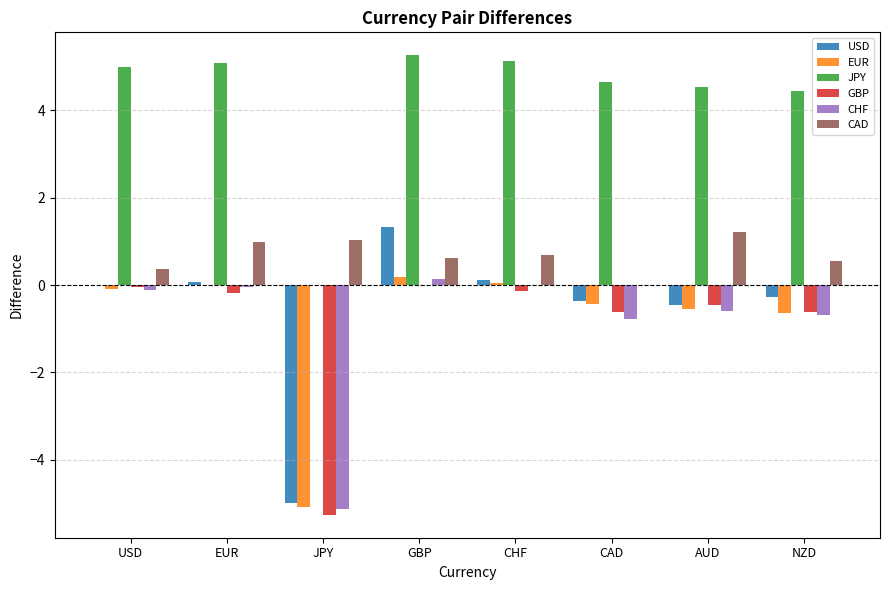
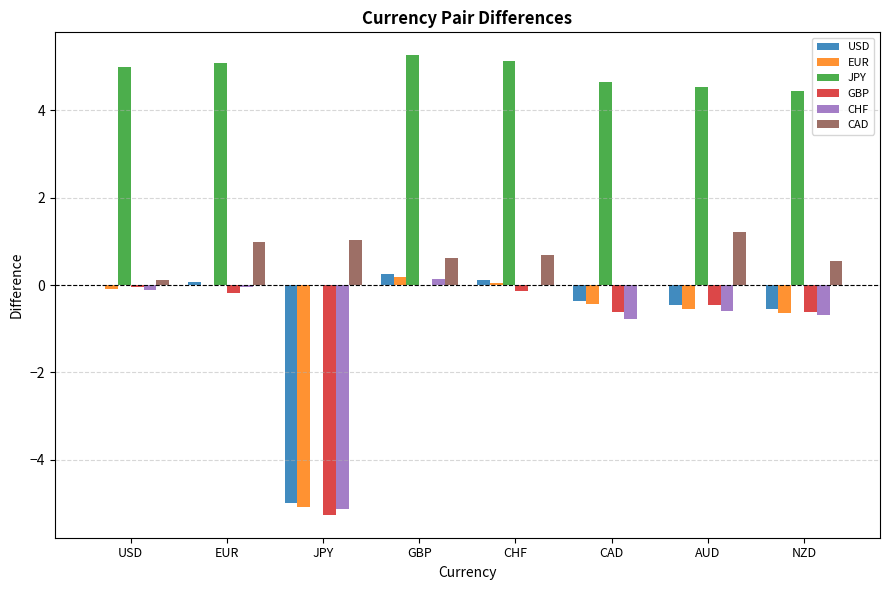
  {
    "USD": {
      "USD": 0.0,
      "EUR": 0.1,
      "JPY": -5.0,
-     "GBP": 1.3,
+     "GBP": 0.3,
      "CHF": 0.1,
      "CAD": -0.4,
      "AUD": -0.5,
-     "NZD": -0.3
+     "NZD": -0.6
    },
    "EUR": {
      "USD": -0.1,
      "EUR": 0.0,
      "JPY": -5.1,
      "GBP": 0.2,
      "CAD": -0.4,
      "AUD": -0.5,
      "NZD": -0.6
    },
    "JPY": {
      "USD": 5.0,
      "EUR": 5.1,
      "JPY": 0.0,
      "GBP": 5.3,
      "CHF": 5.1,
      "CAD": 4.6,
      "AUD": 4.5,
      "NZD": 4.4
    },
    "GBP": {
      "EUR": -0.2,
      "JPY": -5.3,
      "GBP": 0.0,
      "CHF": -0.1,
      "CAD": -0.6,
      "AUD": -0.5,
      "NZD": -0.6
    },
    "CHF": {
      "USD": -0.1,
      "JPY": -5.1,
      "GBP": 0.1,
      "CHF": 0.0,
      "CAD": -0.8,
      "AUD": -0.6,
      "NZD": -0.7
    },
    "CAD": {
-     "USD": 0.4,
+     "USD": 0.1,
      "EUR": 1.0,
      "JPY": 1.0,
      "GBP": 0.6,
      "CHF": 0.7,
      "CAD": 0.0,
      "AUD": 1.2,
      "NZD": 0.5
    }
  }
